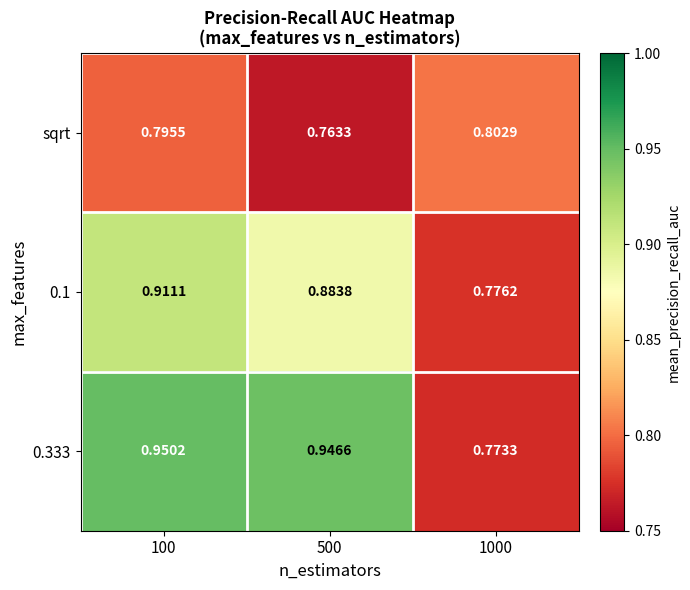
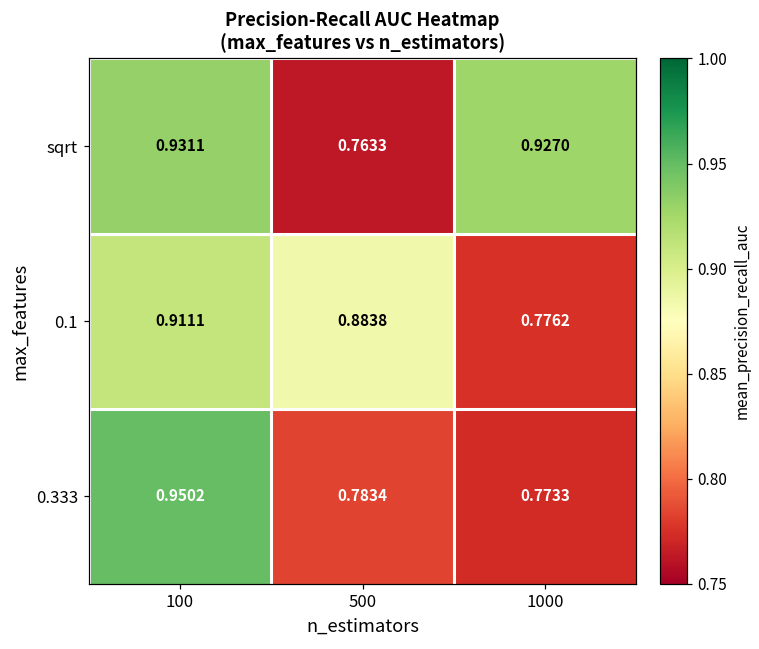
  {
    "sqrt": {
-     "100": 0.7955,
+     "100": 0.9311,
      "500": 0.7633,
-     "1000": 0.8029
+     "1000": 0.9270
    },
    "0.1": {
      "100": 0.9111,
      "500": 0.8838,
      "1000": 0.7762
    },
    "0.333": {
      "100": 0.9502,
-     "500": 0.9466,
+     "500": 0.7834,
      "1000": 0.7733
    }
  }
